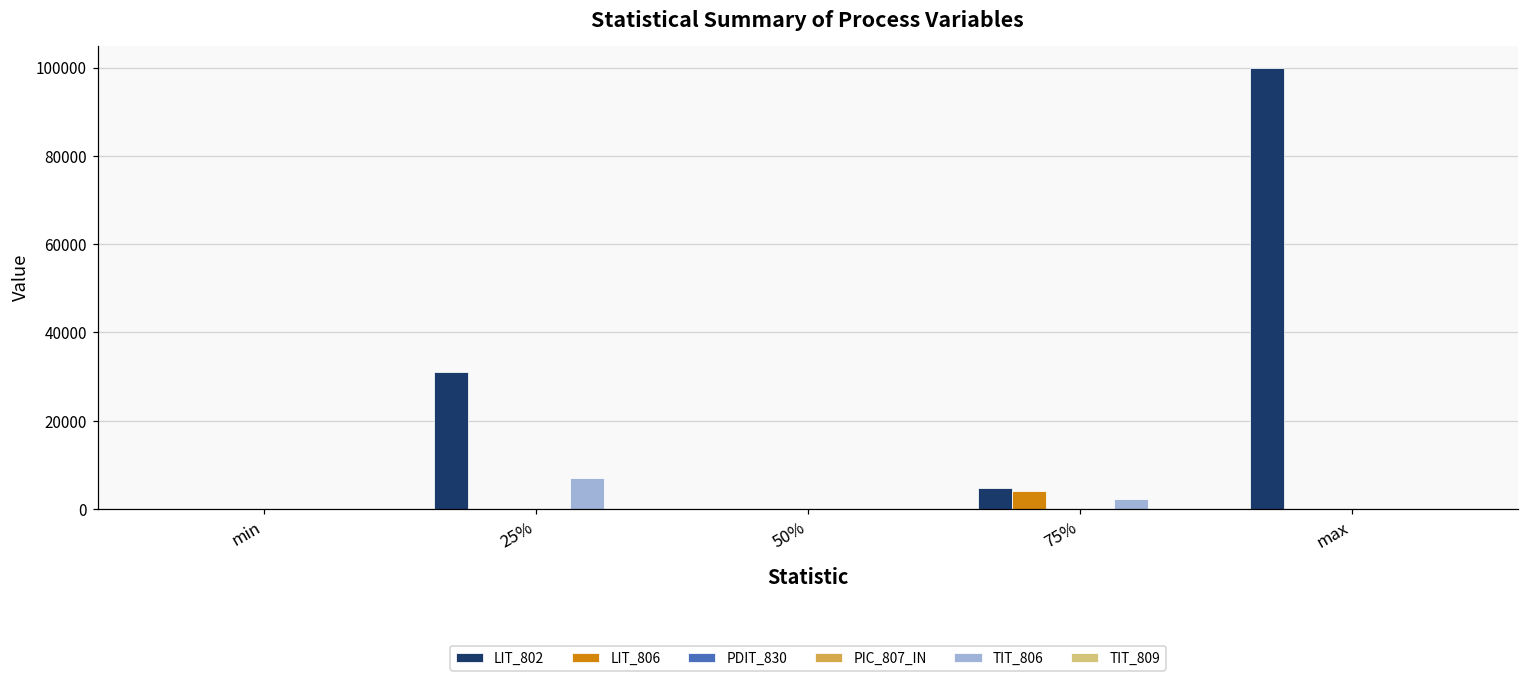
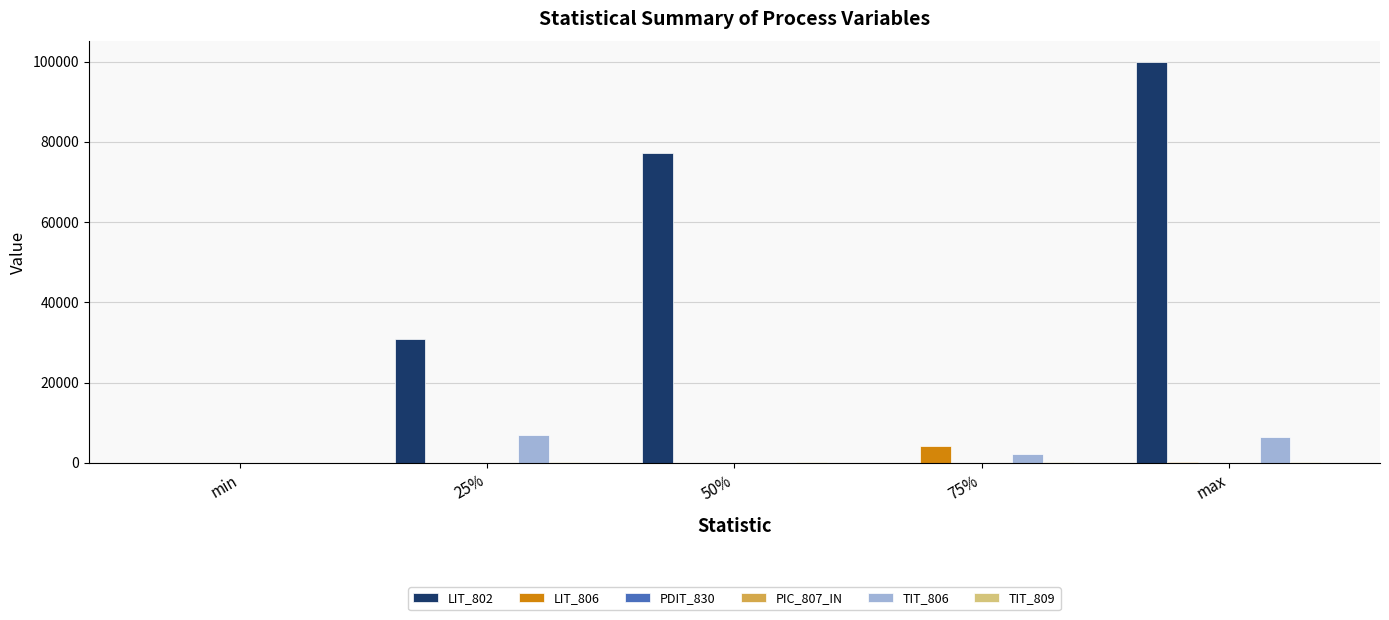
  {
    "LIT_802": {
      "25%": 31000,
-     "50%": 0,
-     "75%": 5000,
+     "50%": 77000,
+     "75%": 0,
      "max": 100000
    },
    "LIT_806": {
      "75%": 4000
    },
    "TIT_806": {
      "25%": 7000,
      "75%": 2000,
-     "max": 0
+     "max": 6000
    }
  }
